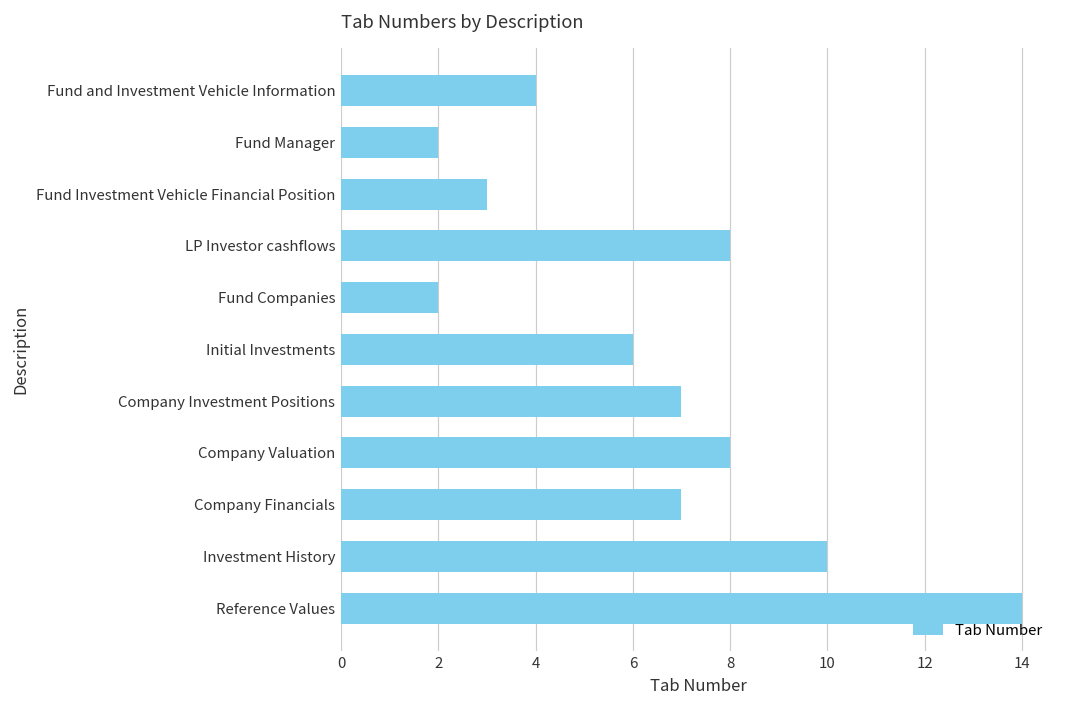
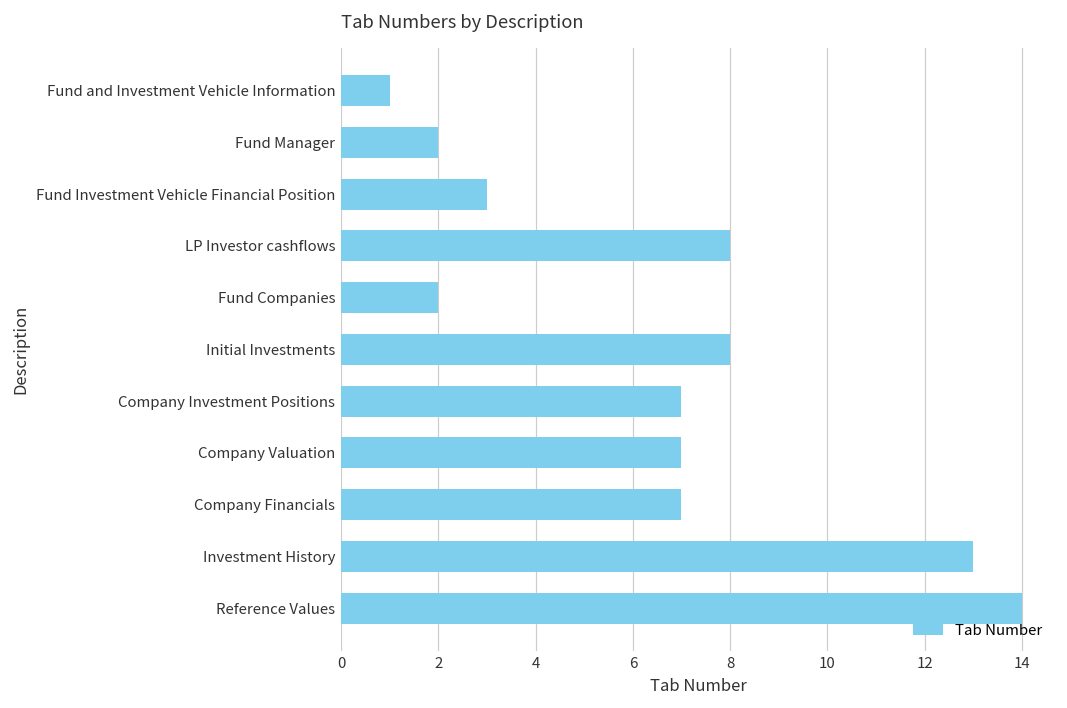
  {
-   "Fund and Investment Vehicle Information": 4,
+   "Fund and Investment Vehicle Information": 1,
    "Fund Manager": 2,
    "Fund Investment Vehicle Financial Position": 3,
    "LP Investor cashflows": 8,
    "Fund Companies": 2,
-   "Initial Investments": 6,
+   "Initial Investments": 8,
    "Company Investment Positions": 7,
-   "Company Valuation": 8,
+   "Company Valuation": 7,
    "Company Financials": 7,
-   "Investment History": 10,
+   "Investment History": 13,
    "Reference Values": 14
  }
